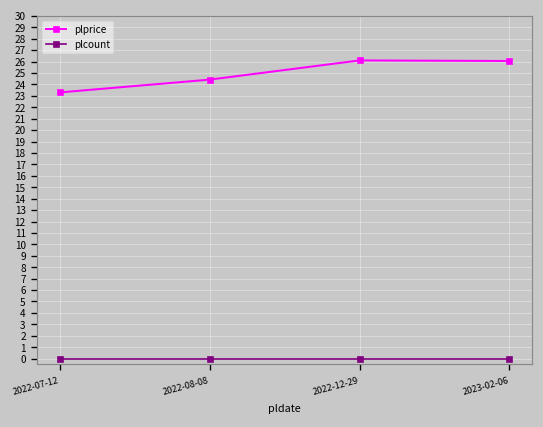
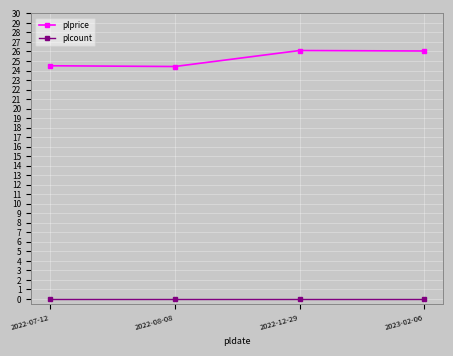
  {
    "plprice": {
-     "2022-07-12": 23,
+     "2022-07-12": 25,
      "2022-08-08": 24,
      "2022-12-29": 26,
      "2023-02-06": 26
    },
    "plcount": {
      "2022-07-12": 0,
      "2022-08-08": 0,
      "2022-12-29": 0,
      "2023-02-06": 0
    }
  }
